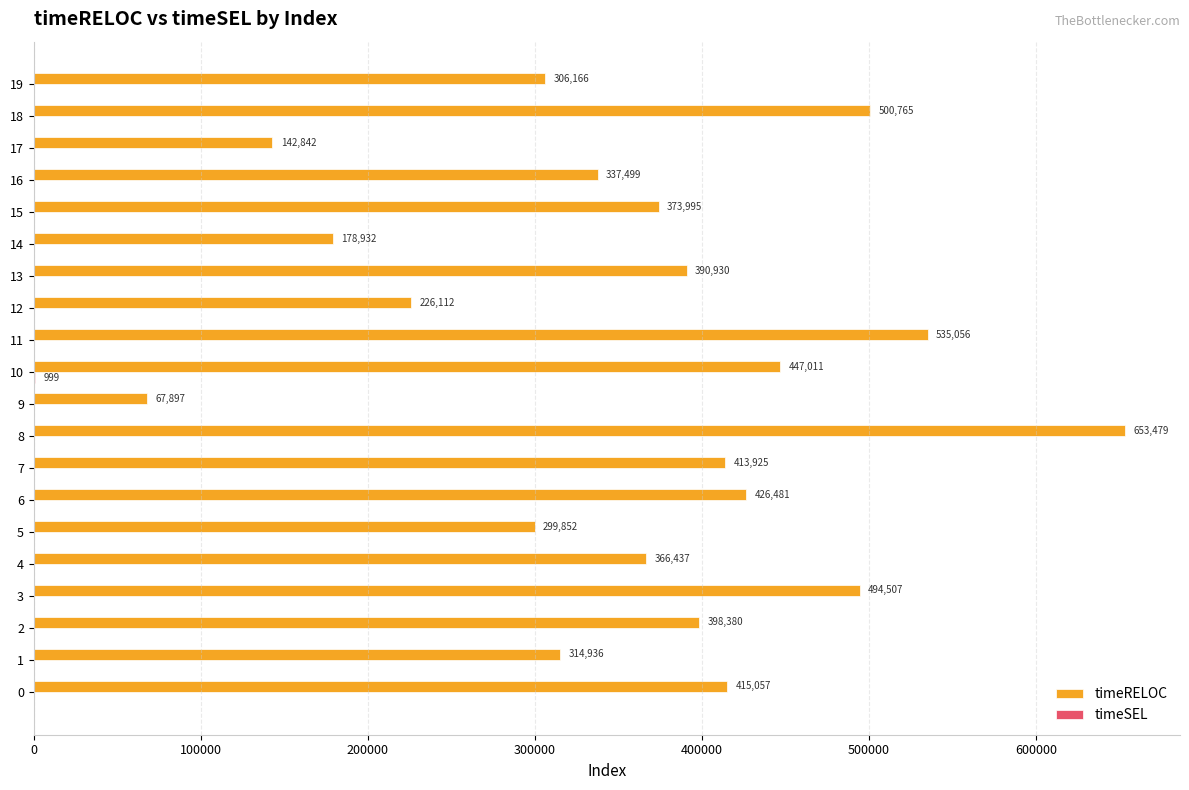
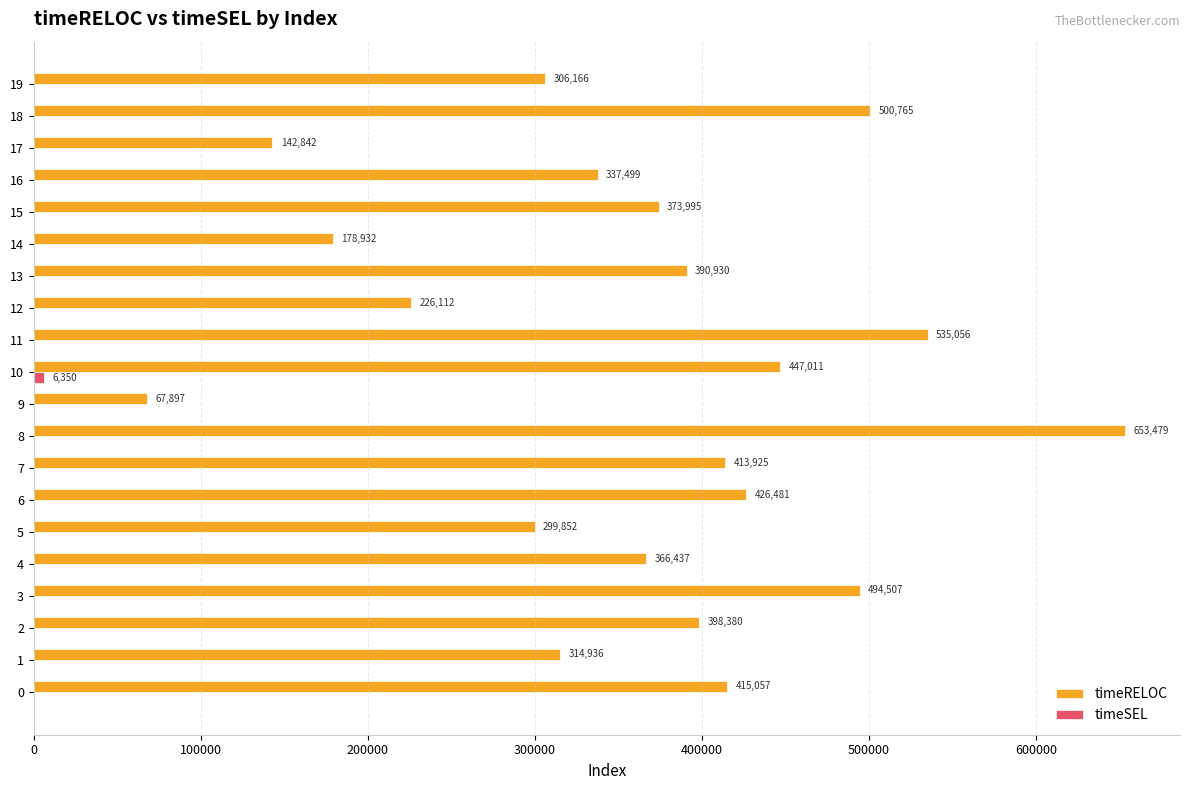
  {
    "timeRELOC": {
      "19": "306,166",
      "18": "500,765",
      "17": "142,842",
      "16": "337,499",
      "15": "373,995",
      "14": "178,932",
      "13": "390,930",
      "12": "226,112",
      "11": "535,056",
      "10": "447,011",
      "9": "67,897",
      "8": "653,479",
      "7": "413,925",
      "6": "426,481",
      "5": "299,852",
      "4": "366,437",
      "3": "494,507",
      "2": "398,380",
      "1": "314,936",
      "0": "415,057"
    },
    "timeSEL": {
-     "10": "999"
+     "10": "6,350"
    }
  }
